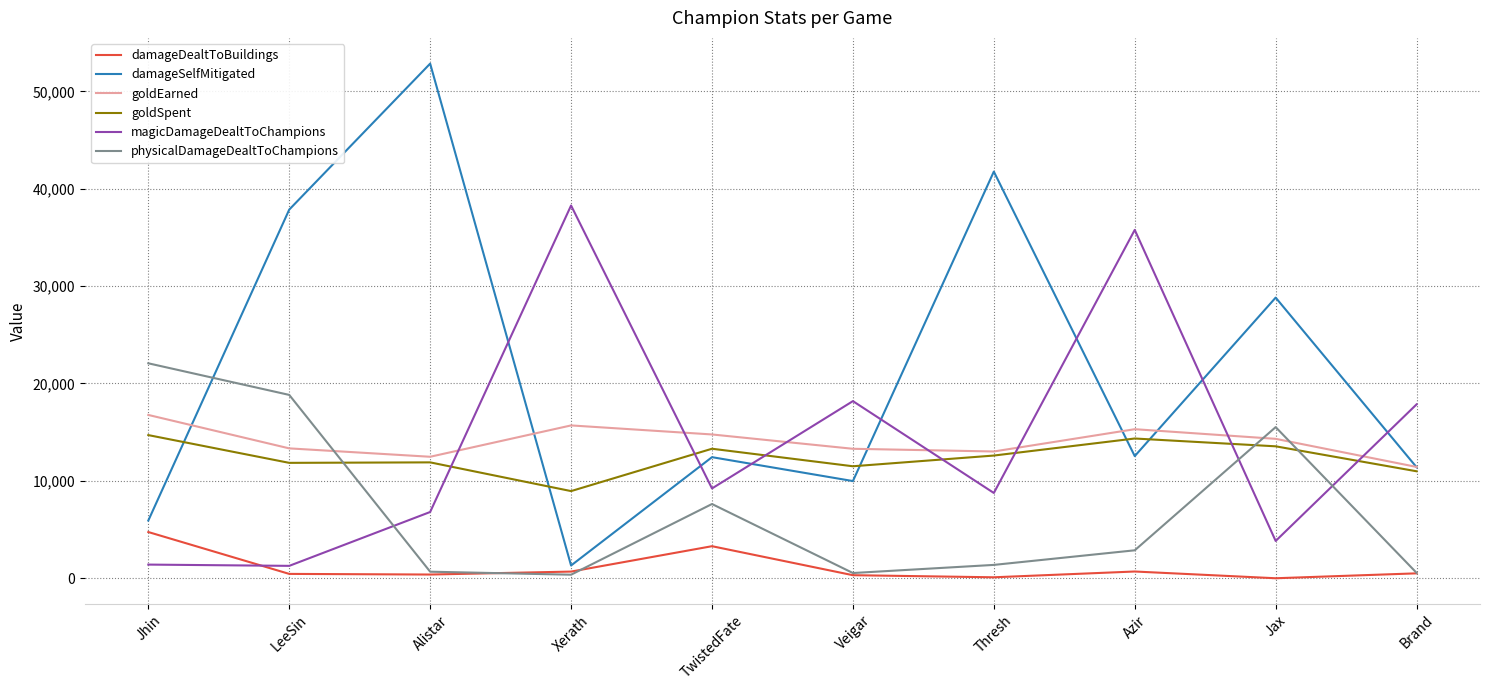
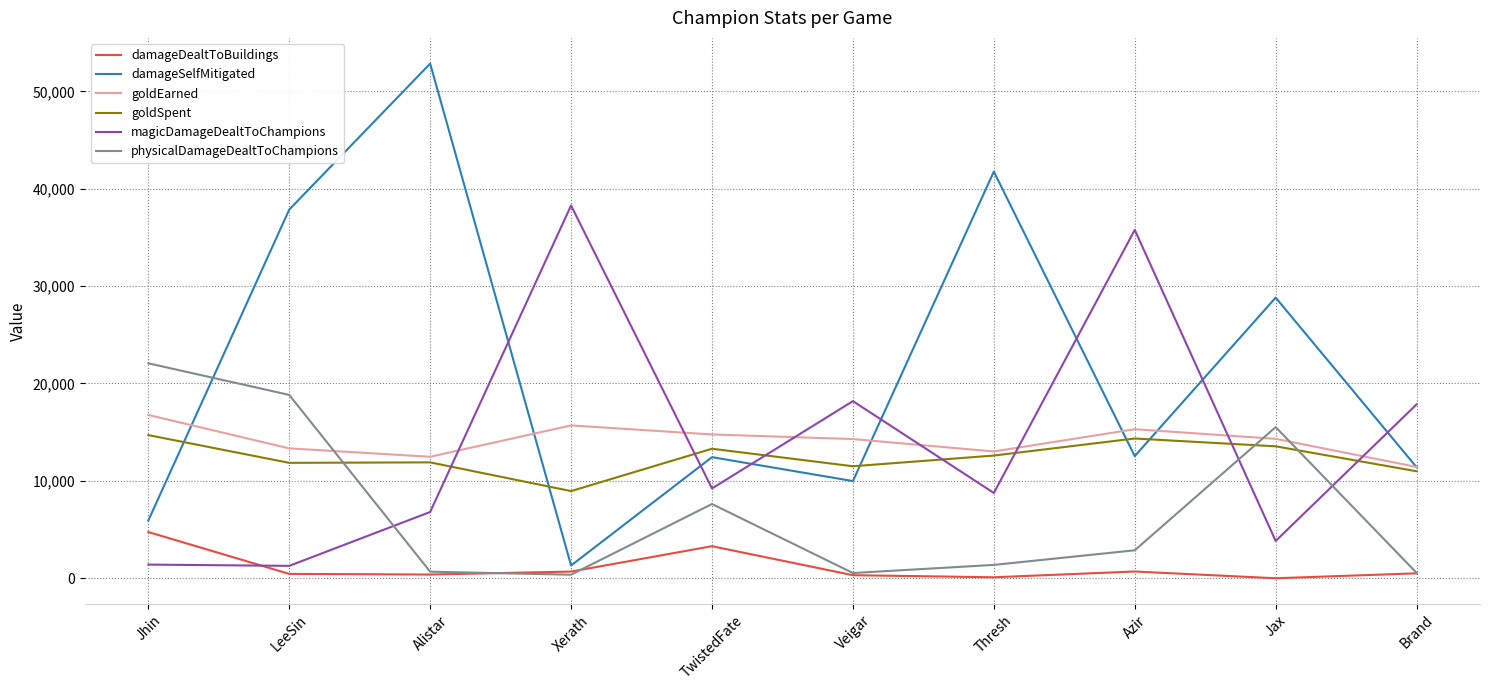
  {
    "damageDealtToBuildings": {
      "Jhin": "5,000",
      "LeeSin": "0",
      "Alistar": "0",
      "Xerath": "1,000",
      "TwistedFate": "3,000",
      "Thresh": "0",
      "Azir": "1,000",
      "Jax": "0"
    },
    "damageSelfMitigated": {
      "Jhin": "6,000",
      "LeeSin": "38,000",
      "Alistar": "53,000",
      "Xerath": "1,000",
      "TwistedFate": "12,000",
      "Veigar": "10,000",
      "Thresh": "42,000",
      "Azir": "13,000",
      "Jax": "29,000"
    },
    "goldEarned": {
      "Jhin": "17,000",
      "LeeSin": "13,000",
      "Alistar": "12,000",
      "Xerath": "16,000",
      "TwistedFate": "15,000",
-     "Veigar": "13,000",
+     "Veigar": "14,000",
      "Thresh": "13,000",
      "Azir": "15,000",
      "Jax": "14,000"
    },
    "goldSpent": {
      "Jhin": "15,000",
      "LeeSin": "12,000",
      "Alistar": "12,000",
      "Xerath": "9,000",
      "TwistedFate": "13,000",
      "Veigar": "12,000",
      "Thresh": "13,000",
      "Azir": "14,000",
      "Jax": "14,000",
      "Brand": "11,000"
    },
    "magicDamageDealtToChampions": {
      "Jhin": "1,000",
      "LeeSin": "1,000",
      "Alistar": "7,000",
      "Xerath": "38,000",
      "TwistedFate": "9,000",
      "Veigar": "18,000",
      "Thresh": "9,000",
      "Azir": "36,000",
      "Jax": "4,000",
      "Brand": "18,000"
    },
    "physicalDamageDealtToChampions": {
      "Jhin": "22,000",
      "LeeSin": "19,000",
      "Alistar": "1,000",
      "Xerath": "0",
      "TwistedFate": "8,000",
      "Thresh": "1,000",
      "Azir": "3,000",
      "Jax": "16,000"
    }
  }
